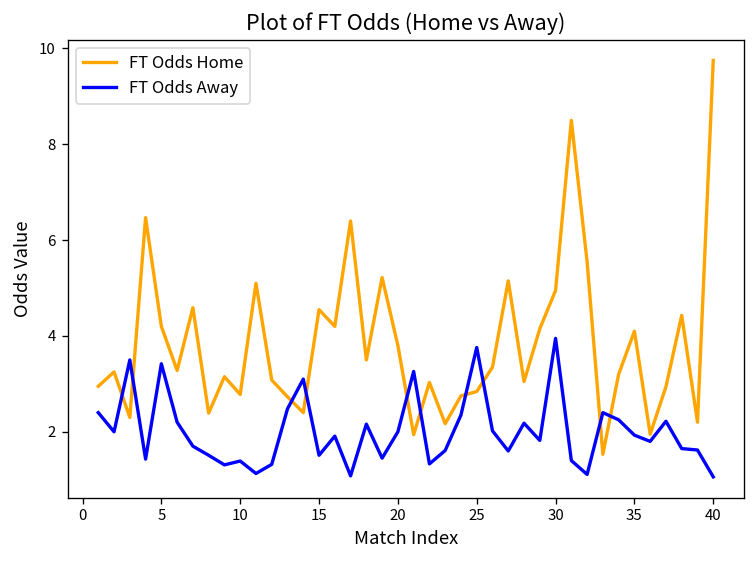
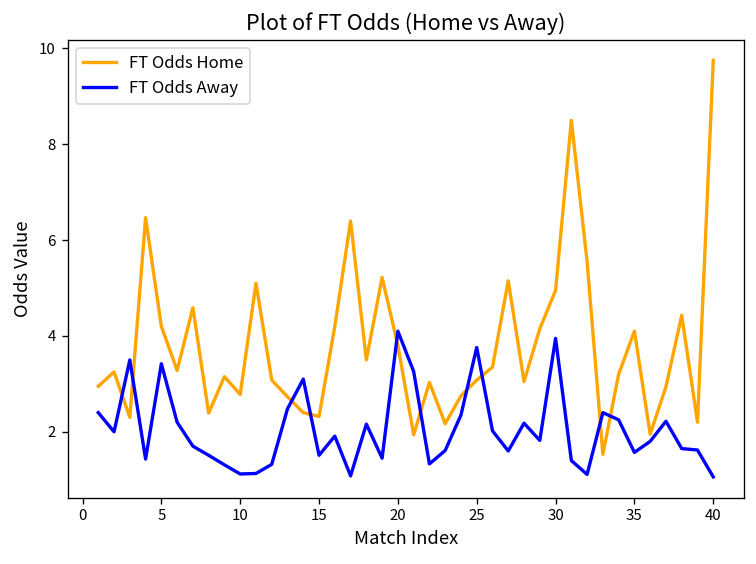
  {
    "FT Odds Home": {
      "5": 4.2,
      "10": 2.8,
-     "15": 4.6,
+     "15": 2.3,
      "20": 3.8,
-     "25": 2.8,
+     "25": 3.1,
      "30": 5.0,
      "35": 4.1,
      "40": 9.8
    },
    "FT Odds Away": {
      "5": 3.4,
-     "10": 1.4,
+     "10": 1.1,
      "15": 1.5,
-     "20": 2.0,
+     "20": 4.1,
      "25": 3.8,
      "30": 4.0,
-     "35": 1.9,
+     "35": 1.6,
      "40": 1.1
    }
  }
